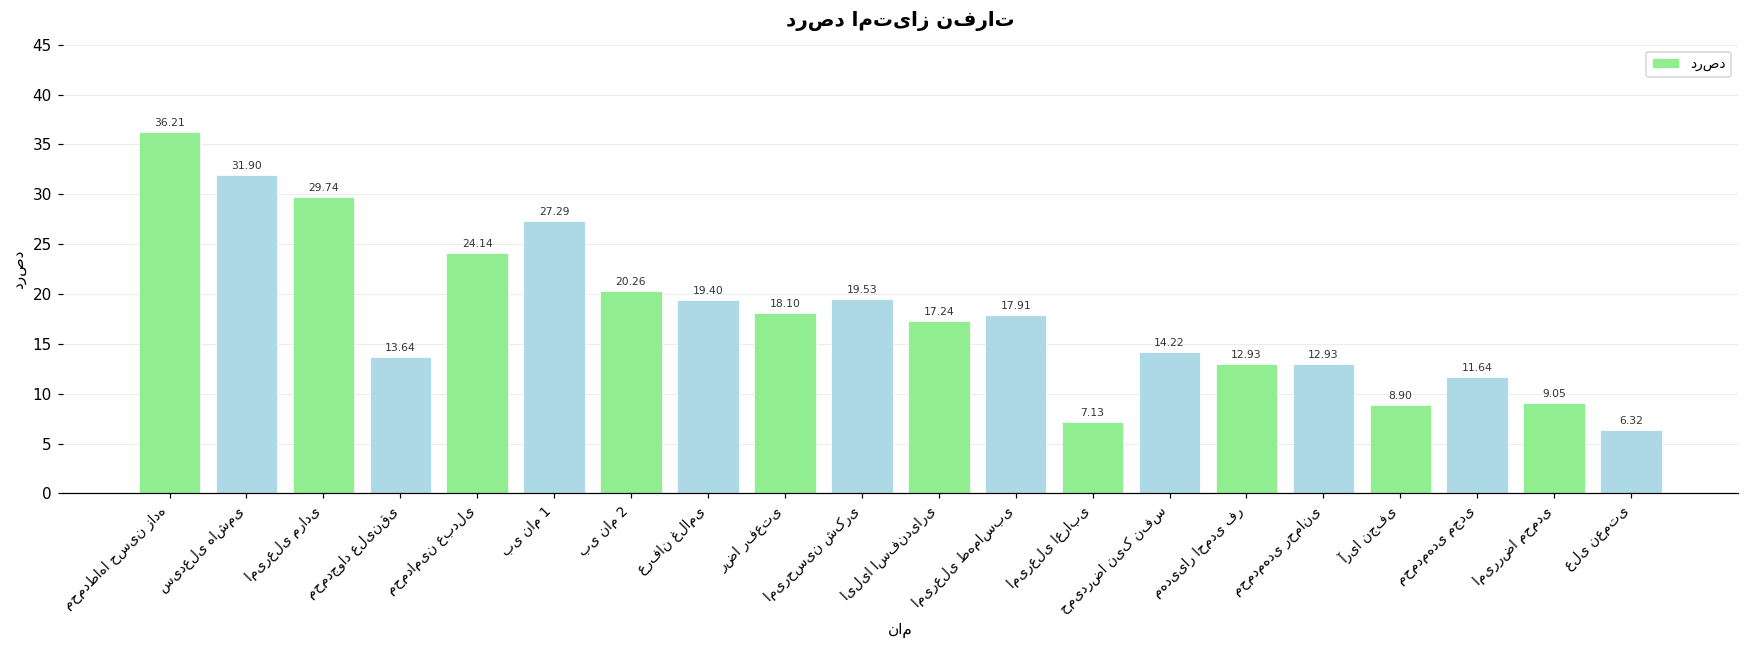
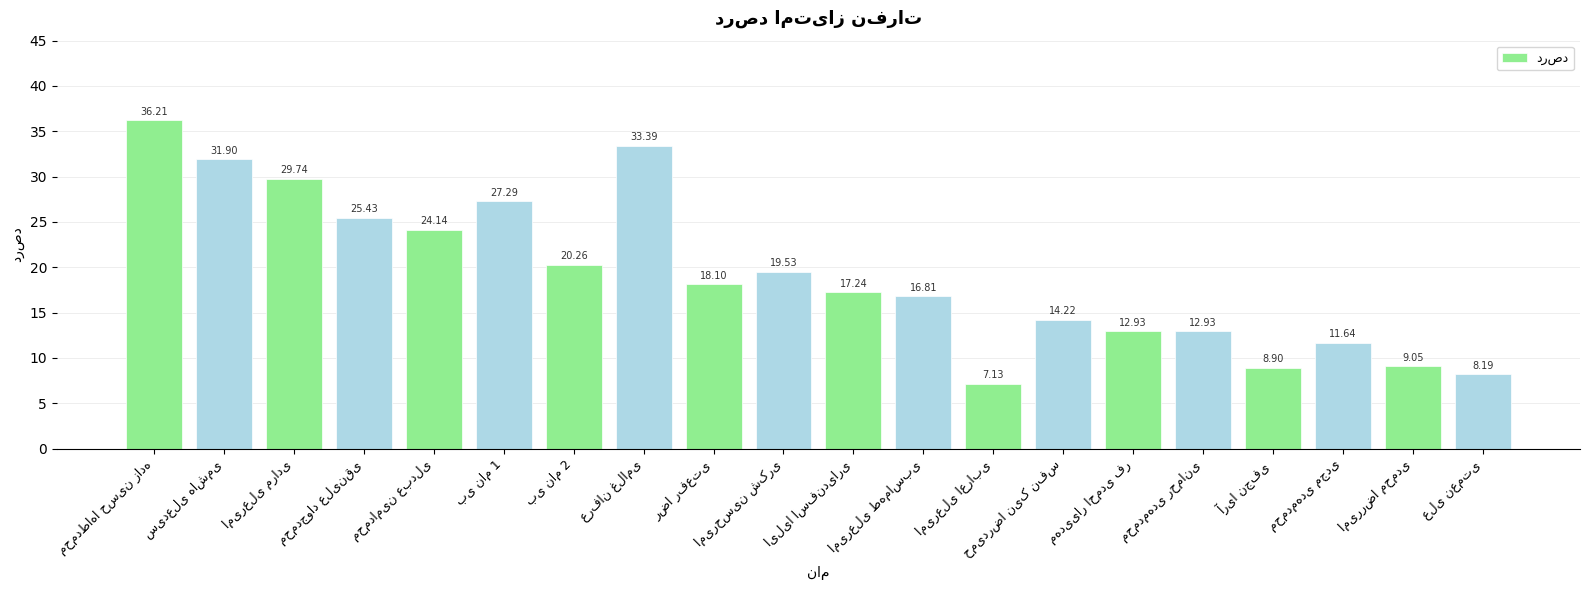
  {
    "محمدطاها حسین زاده": 36.21,
    "سیدعلی هاشمی": 31.90,
    "امیرعلی مرادی": 29.74,
-   "محمدجواد علینقی": 13.64,
+   "محمدجواد علینقی": 25.43,
    "محمدامین عبدلی": 24.14,
    "بی نام 1": 27.29,
    "بی نام 2": 20.26,
-   "عرفان غلامی": 19.40,
+   "عرفان غلامی": 33.39,
    "رضا رفعتی": 18.10,
    "امیرحسین شکری": 19.53,
    "ایلیا اسفندیاری": 17.24,
-   "امیرعلی طهماسبی": 17.91,
+   "امیرعلی طهماسبی": 16.81,
    "امیرعلی اعرابی": 7.13,
    "حمیدرضا نیک نفس": 14.22,
    "مهدی‏یار احمدی فر": 12.93,
    "محمدمهدی رحمانی": 12.93,
    "آریا نجفی": 8.90,
    "محمدمهدی مجدی": 11.64,
    "امیررضا محمدی": 9.05,
-   "علی نعمتی": 6.32
+   "علی نعمتی": 8.19
  }
